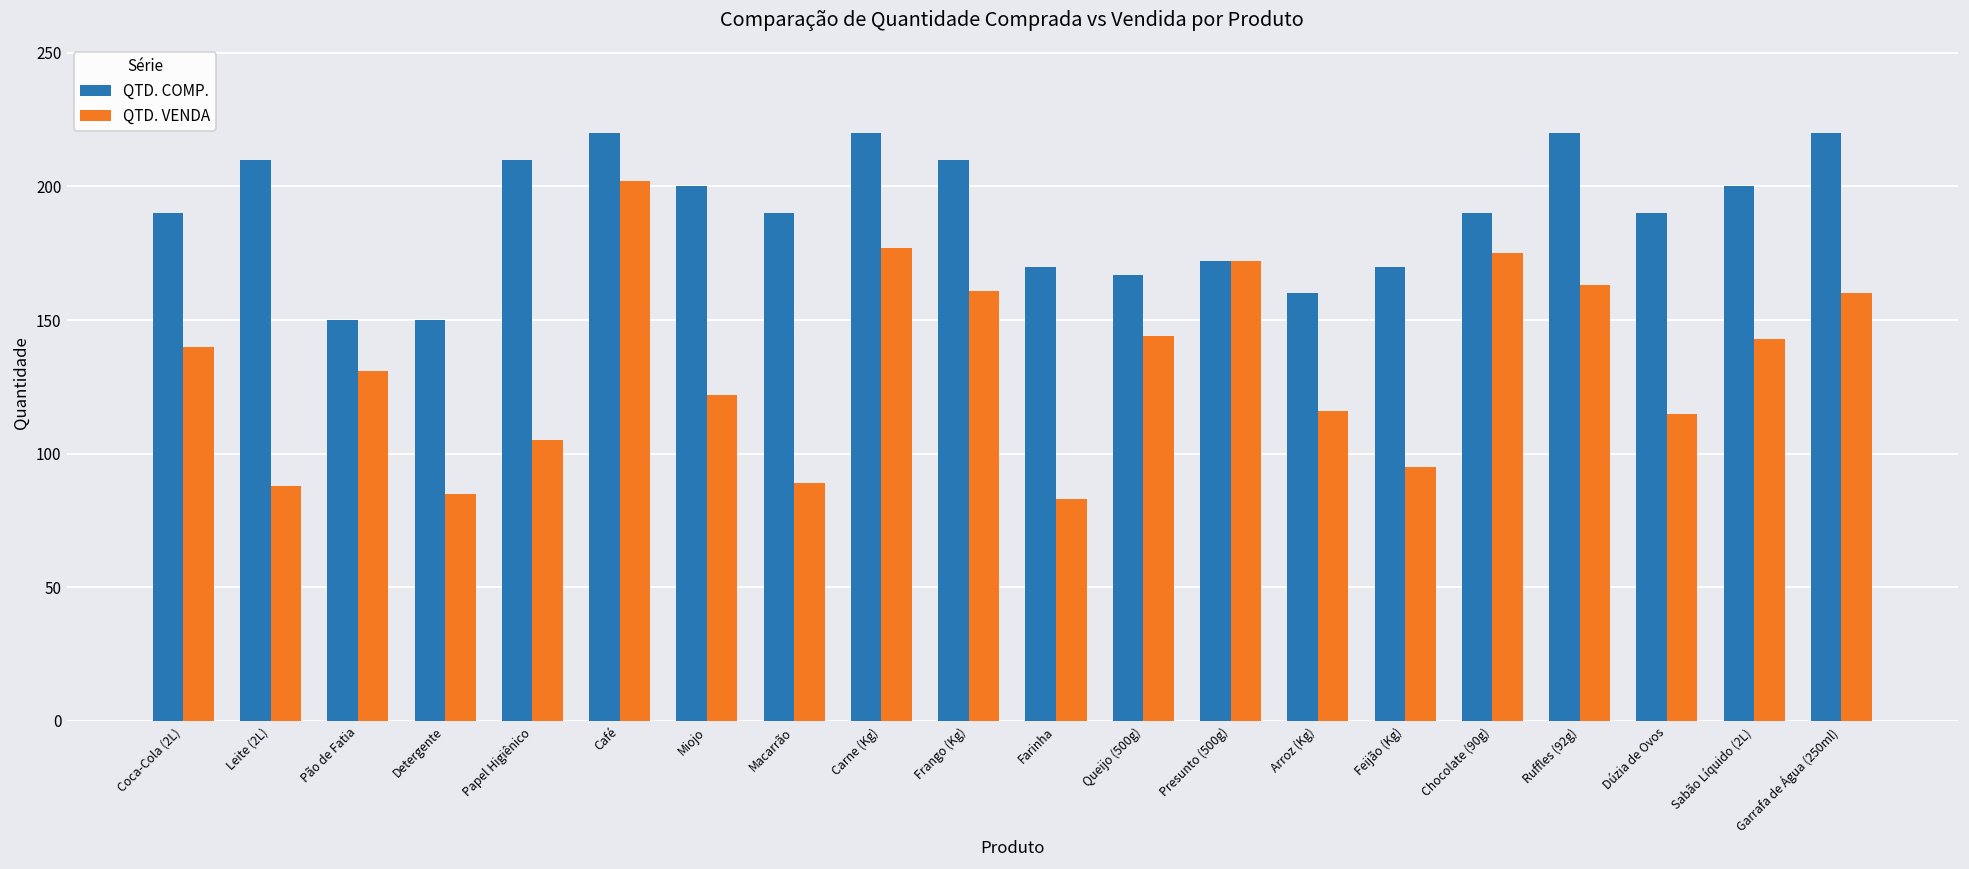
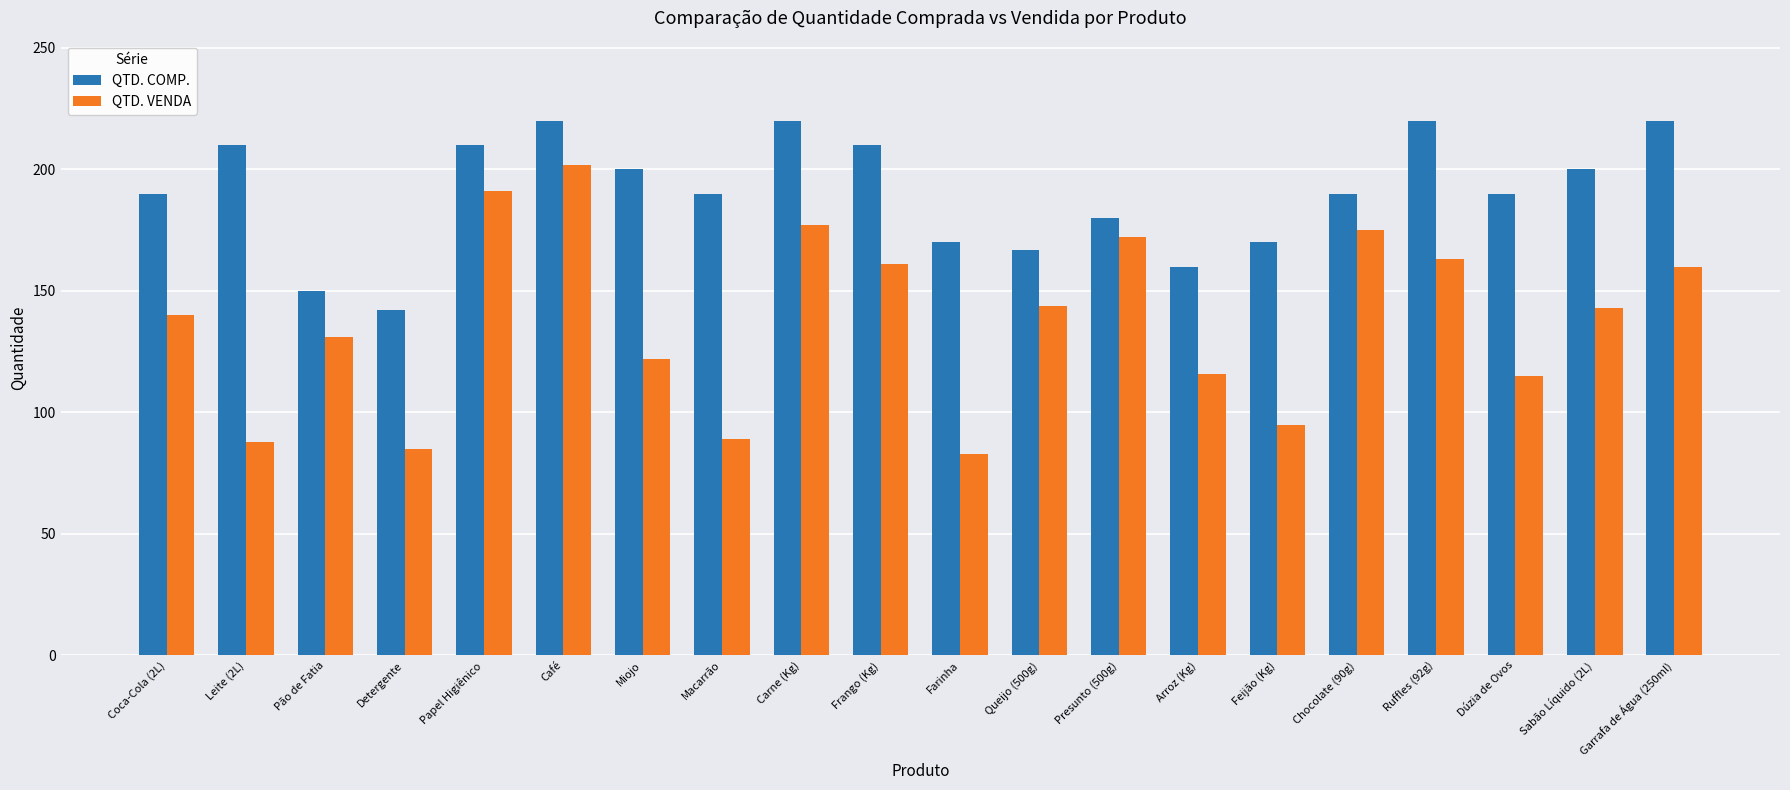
  {
    "QTD. COMP.": {
      "Coca-Cola (2L)": 190,
      "Leite (2L)": 210,
      "Pão de Fatia": 150,
-     "Detergente": 150,
+     "Detergente": 142,
      "Papel Higiênico": 210,
      "Café": 220,
      "Miojo": 200,
      "Macarrão": 190,
      "Carne (Kg)": 220,
      "Frango (Kg)": 210,
      "Farinha": 170,
      "Queijo (500g)": 167,
-     "Presunto (500g)": 172,
+     "Presunto (500g)": 180,
      "Arroz (Kg)": 160,
      "Feijão (Kg)": 170,
      "Chocolate (90g)": 190,
      "Ruffles (92g)": 220,
      "Dúzia de Ovos": 190,
      "Sabão Líquido (2L)": 200,
      "Garrafa de Água (250ml)": 220
    },
    "QTD. VENDA": {
      "Coca-Cola (2L)": 140,
      "Leite (2L)": 88,
      "Pão de Fatia": 131,
      "Detergente": 85,
-     "Papel Higiênico": 105,
+     "Papel Higiênico": 191,
      "Café": 202,
      "Miojo": 122,
      "Macarrão": 89,
      "Carne (Kg)": 177,
      "Frango (Kg)": 161,
      "Farinha": 83,
      "Queijo (500g)": 144,
      "Presunto (500g)": 172,
      "Arroz (Kg)": 116,
      "Feijão (Kg)": 95,
      "Chocolate (90g)": 175,
      "Ruffles (92g)": 163,
      "Dúzia de Ovos": 115,
      "Sabão Líquido (2L)": 143,
      "Garrafa de Água (250ml)": 160
    }
  }
